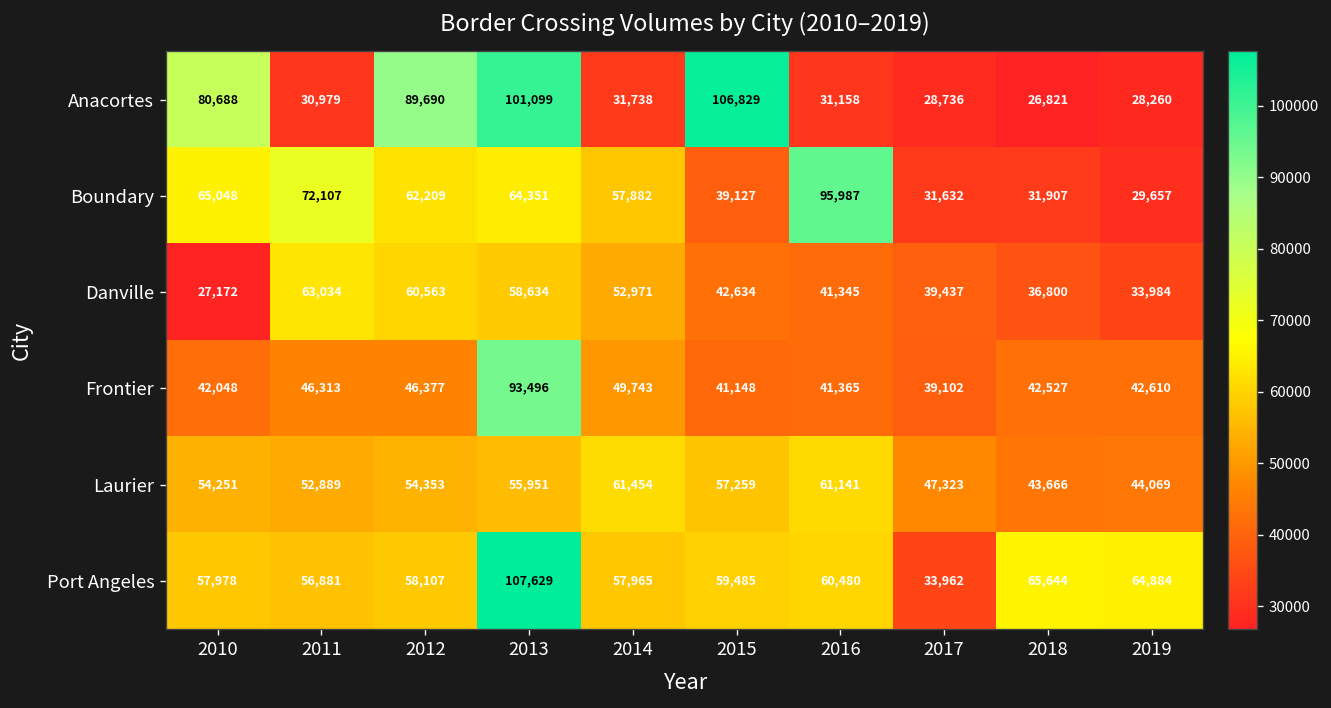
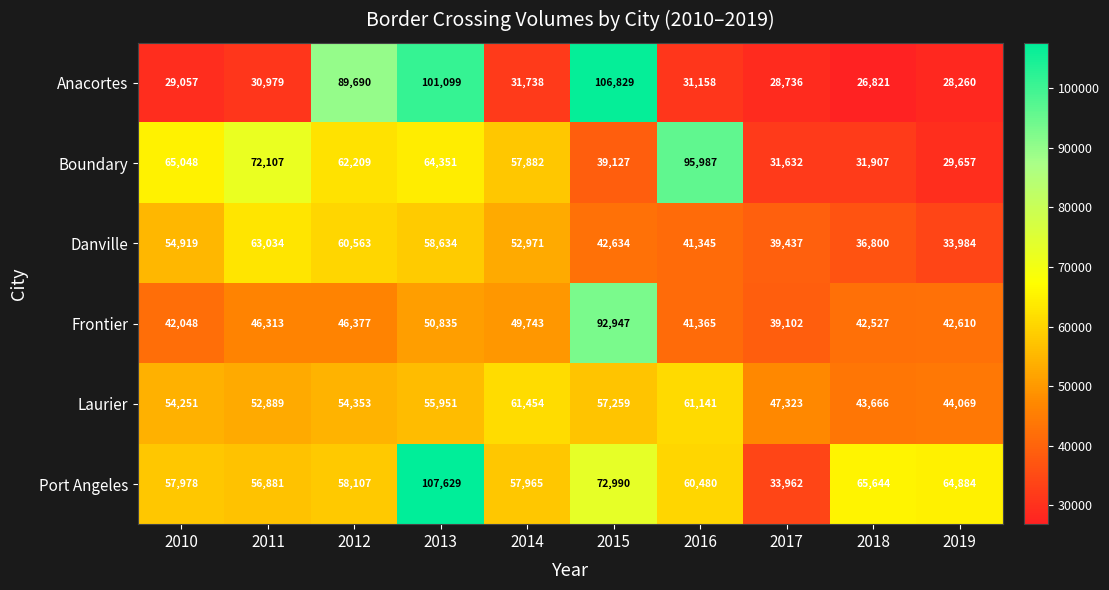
  {
    "Anacortes": {
-     "2010": "80,688",
+     "2010": "29,057",
      "2011": "30,979",
      "2012": "89,690",
      "2013": "101,099",
      "2014": "31,738",
      "2015": "106,829",
      "2016": "31,158",
      "2017": "28,736",
      "2018": "26,821",
      "2019": "28,260"
    },
    "Boundary": {
      "2010": "65,048",
      "2011": "72,107",
      "2012": "62,209",
      "2013": "64,351",
      "2014": "57,882",
      "2015": "39,127",
      "2016": "95,987",
      "2017": "31,632",
      "2018": "31,907",
      "2019": "29,657"
    },
    "Danville": {
-     "2010": "27,172",
+     "2010": "54,919",
      "2011": "63,034",
      "2012": "60,563",
      "2013": "58,634",
      "2014": "52,971",
      "2015": "42,634",
      "2016": "41,345",
      "2017": "39,437",
      "2018": "36,800",
      "2019": "33,984"
    },
    "Frontier": {
      "2010": "42,048",
      "2011": "46,313",
      "2012": "46,377",
-     "2013": "93,496",
+     "2013": "50,835",
      "2014": "49,743",
-     "2015": "41,148",
+     "2015": "92,947",
      "2016": "41,365",
      "2017": "39,102",
      "2018": "42,527",
      "2019": "42,610"
    },
    "Laurier": {
      "2010": "54,251",
      "2011": "52,889",
      "2012": "54,353",
      "2013": "55,951",
      "2014": "61,454",
      "2015": "57,259",
      "2016": "61,141",
      "2017": "47,323",
      "2018": "43,666",
      "2019": "44,069"
    },
    "Port Angeles": {
      "2010": "57,978",
      "2011": "56,881",
      "2012": "58,107",
      "2013": "107,629",
      "2014": "57,965",
-     "2015": "59,485",
+     "2015": "72,990",
      "2016": "60,480",
      "2017": "33,962",
      "2018": "65,644",
      "2019": "64,884"
    }
  }
